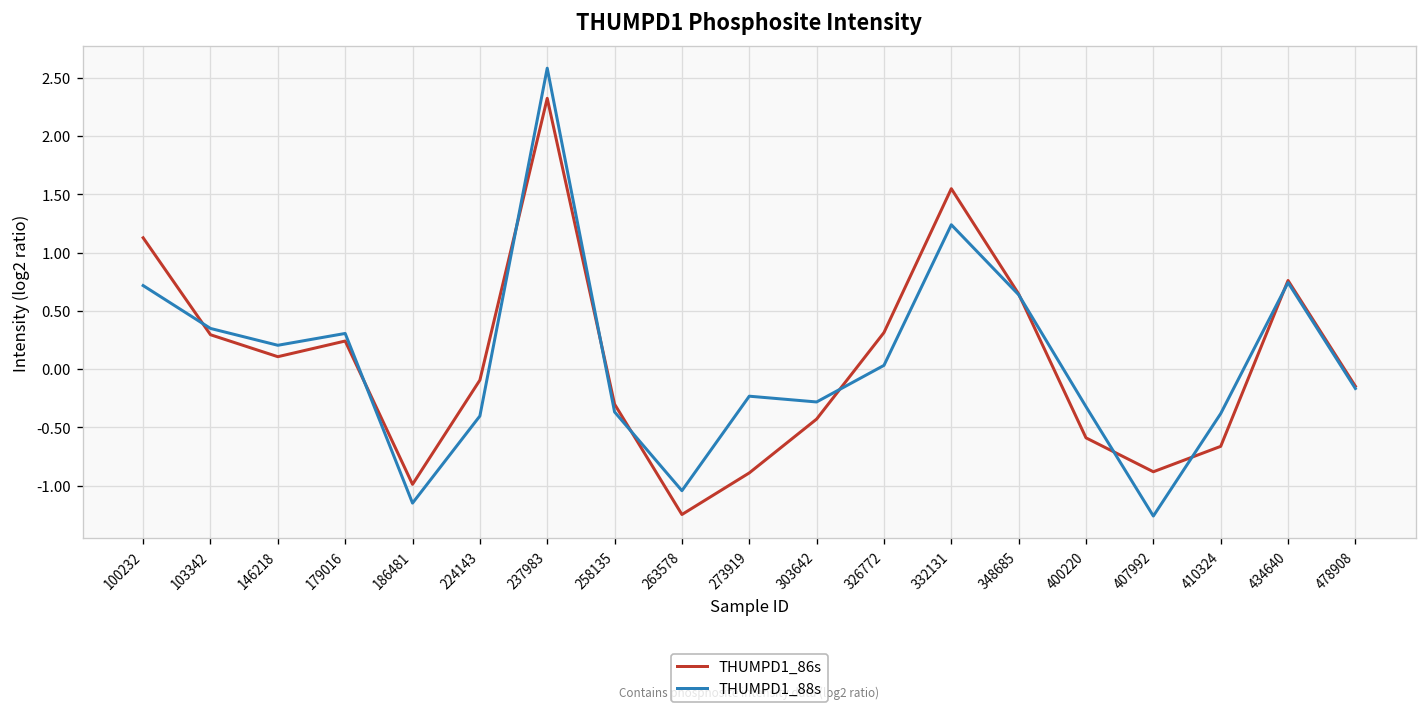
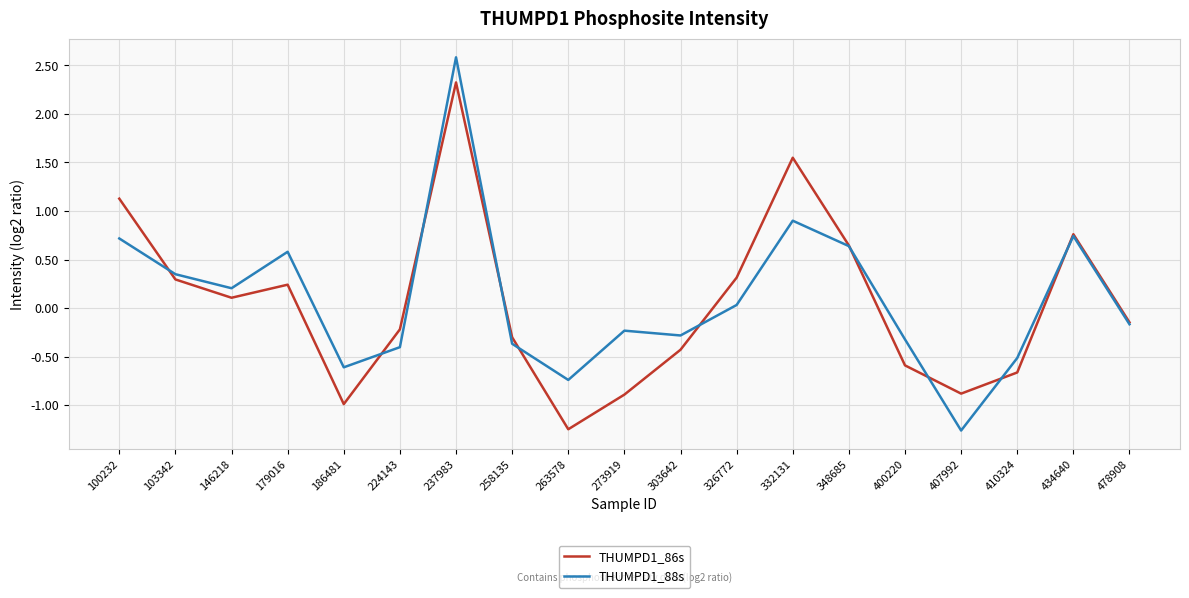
  {
    "THUMPD1_86s": {
      "100232": 1.1,
      "103342": 0.3,
      "146218": 0.1,
      "179016": 0.2,
      "186481": -1.0,
-     "224143": -0.1,
+     "224143": -0.2,
      "237983": 2.3,
      "258135": -0.3,
      "263578": -1.2,
      "273919": -0.9,
      "303642": -0.4,
      "326772": 0.3,
      "332131": 1.5,
      "400220": -0.6,
      "407992": -0.9,
      "410324": -0.7
    },
    "THUMPD1_88s": {
      "100232": 0.7,
      "103342": 0.3,
      "146218": 0.2,
-     "179016": 0.3,
-     "186481": -1.2,
+     "179016": 0.6,
+     "186481": -0.6,
      "224143": -0.4,
      "237983": 2.6,
      "258135": -0.4,
-     "263578": -1.0,
+     "263578": -0.7,
      "273919": -0.2,
      "303642": -0.3,
      "326772": 0.0,
-     "332131": 1.2,
+     "332131": 0.9,
      "400220": -0.3,
      "407992": -1.3,
-     "410324": -0.4
+     "410324": -0.5
    }
  }
